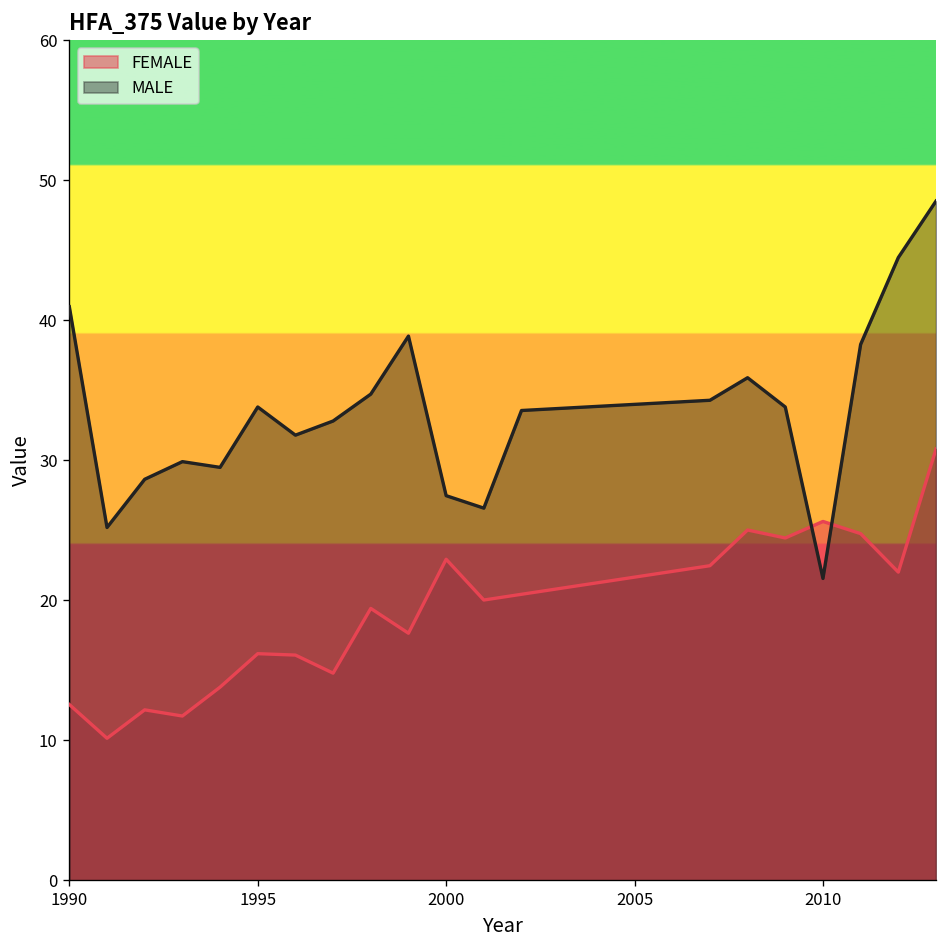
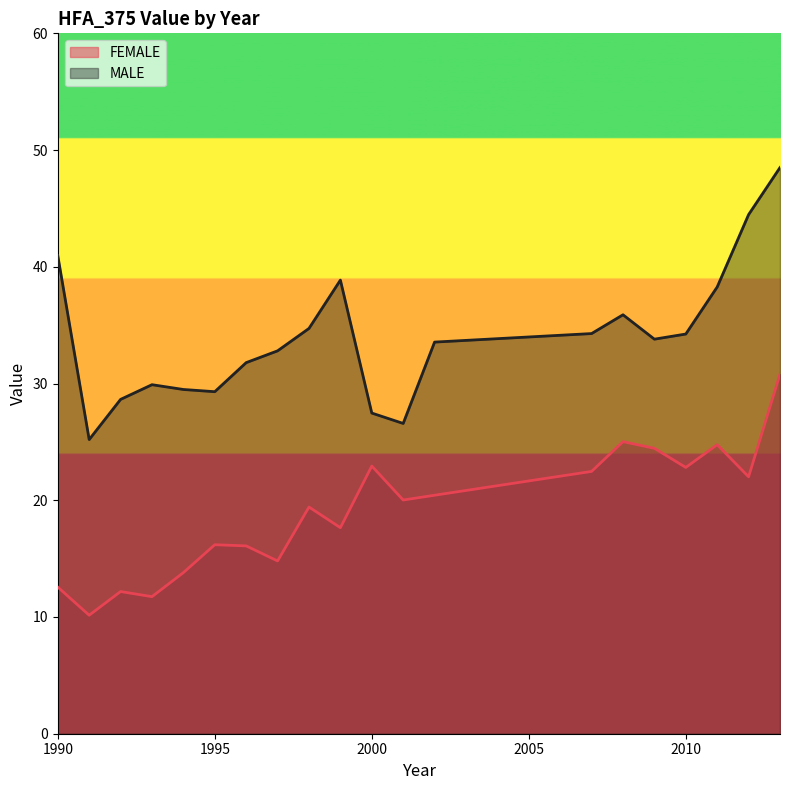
  {
    "FEMALE": {
      "1990": 12.6,
      "1995": 16.2,
      "2000": 22.9,
-     "2010": 25.6
+     "2010": 22.8
    },
    "MALE": {
      "1990": 41.0,
-     "1995": 33.8,
+     "1995": 29.3,
      "2000": 27.5,
-     "2010": 21.6
+     "2010": 34.2
    }
  }
